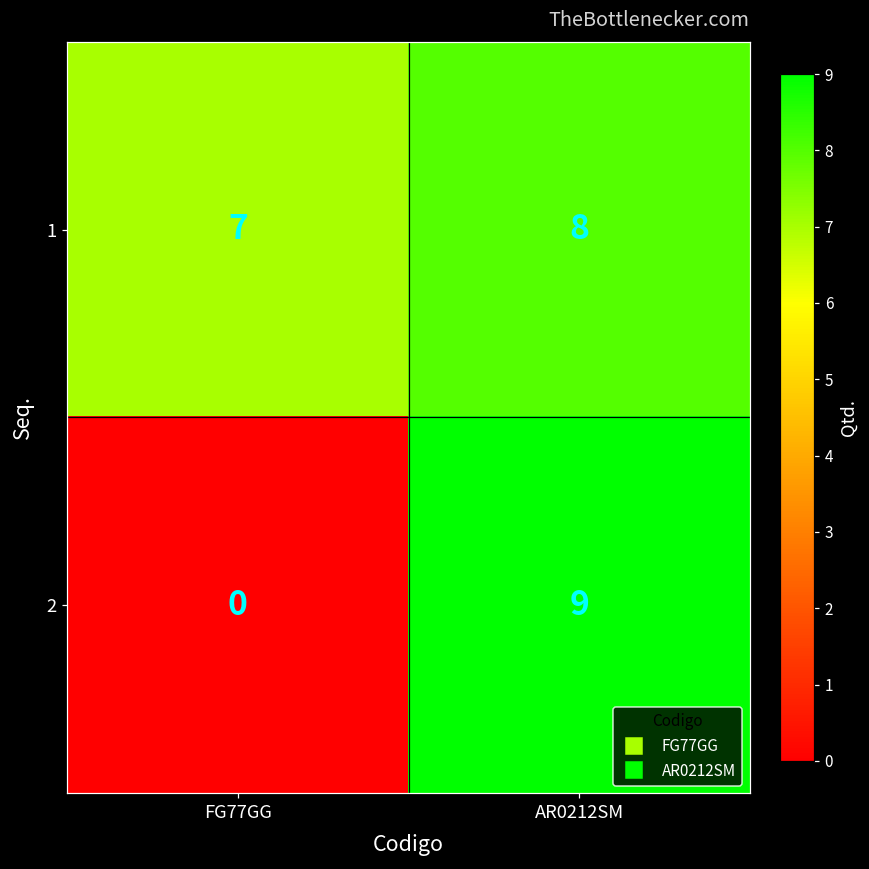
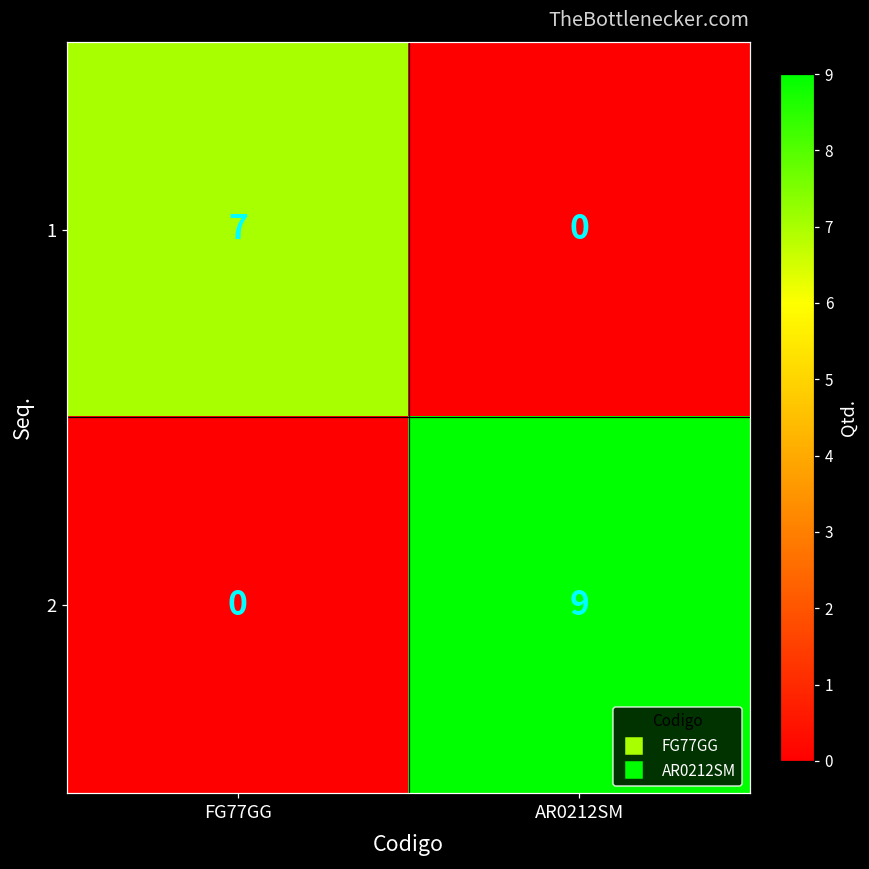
  {
    "1": {
      "FG77GG": 7,
-     "AR0212SM": 8
+     "AR0212SM": 0
    },
    "2": {
      "FG77GG": 0,
      "AR0212SM": 9
    }
  }
